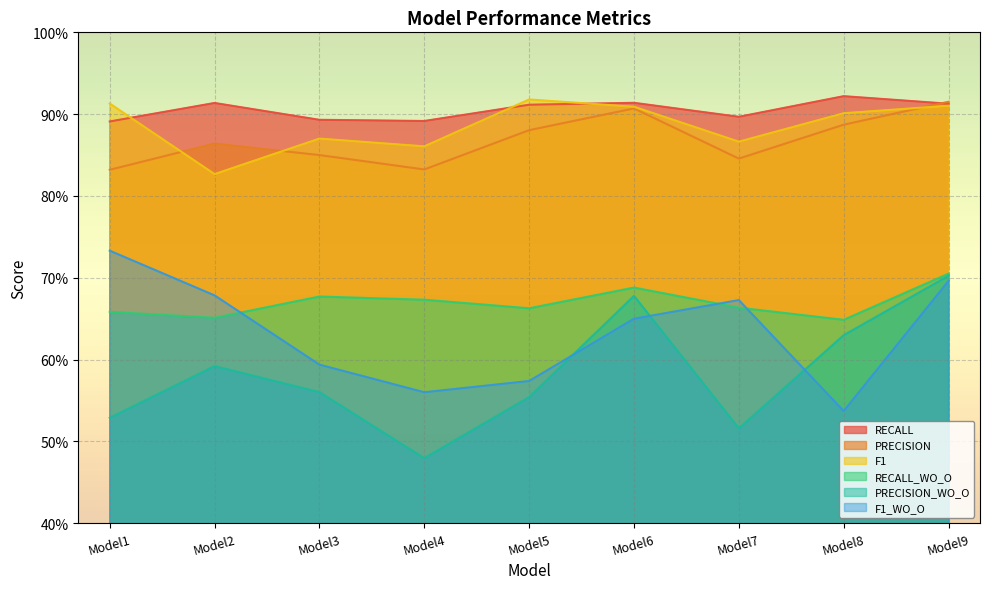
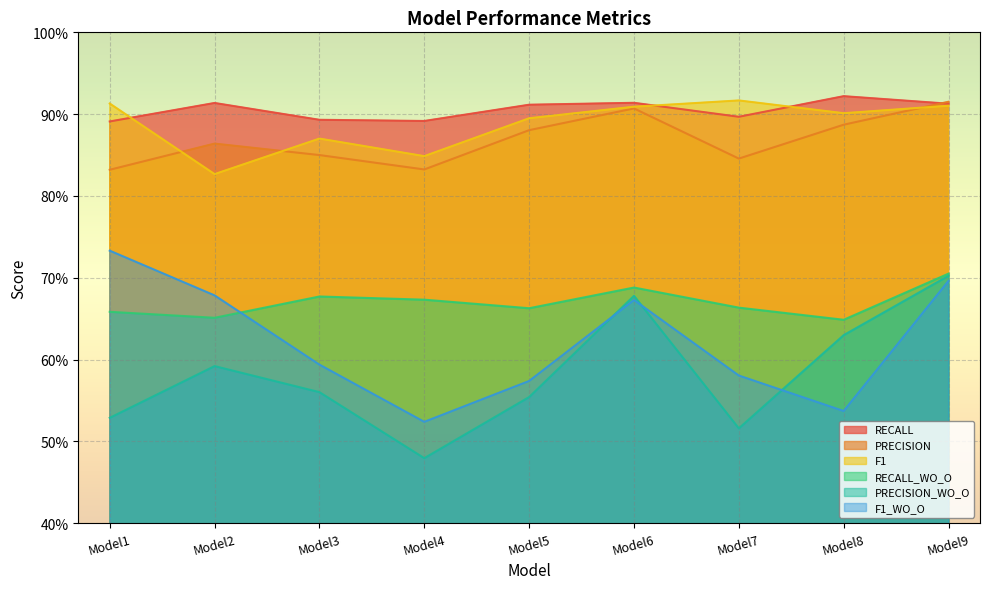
  {
    "F1": {
      "Model1": "91%",
      "Model2": "83%",
      "Model3": "87%",
-     "Model4": "86%",
-     "Model5": "92%",
-     "Model7": "87%",
+     "Model4": "85%",
+     "Model5": "89%",
+     "Model7": "92%",
      "Model8": "90%"
    },
    "F1_WO_O": {
      "Model1": "73%",
      "Model2": "68%",
      "Model3": "59%",
-     "Model4": "56%",
+     "Model4": "52%",
      "Model5": "57%",
-     "Model6": "65%",
-     "Model7": "67%",
+     "Model6": "67%",
+     "Model7": "58%",
      "Model8": "54%",
      "Model9": "70%"
    }
  }
